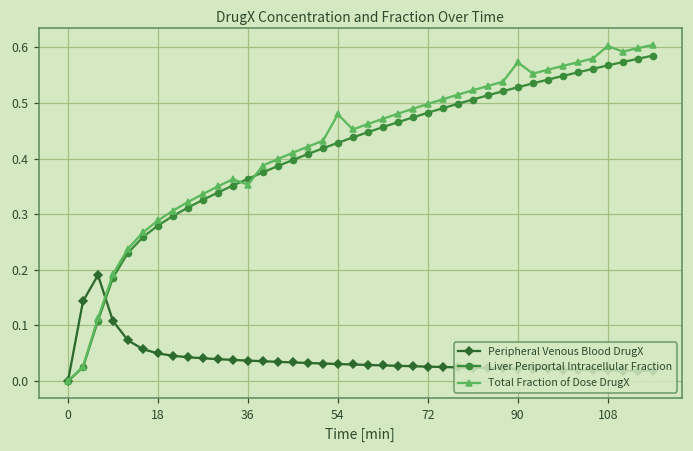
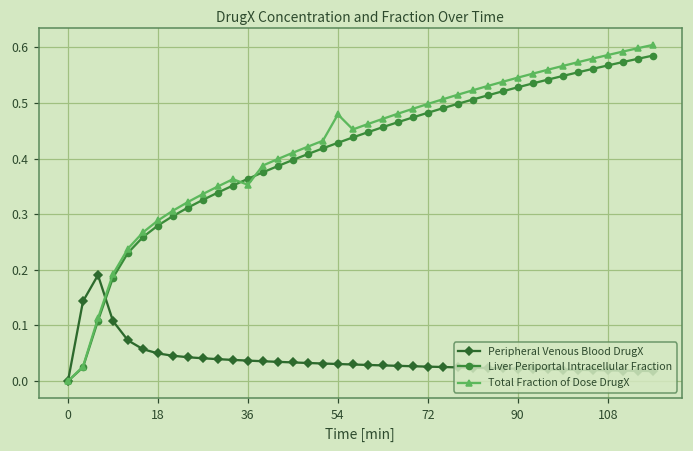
  {
    "Total Fraction of Dose DrugX": {
      "18": 0.29,
      "36": 0.35,
      "54": 0.48,
      "72": 0.50,
-     "90": 0.57,
-     "108": 0.60
+     "90": 0.55,
+     "108": 0.59
    }
  }
